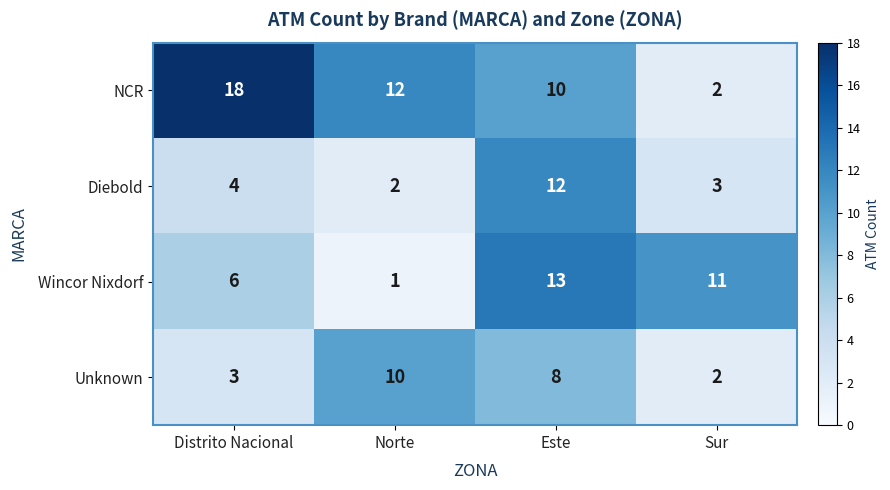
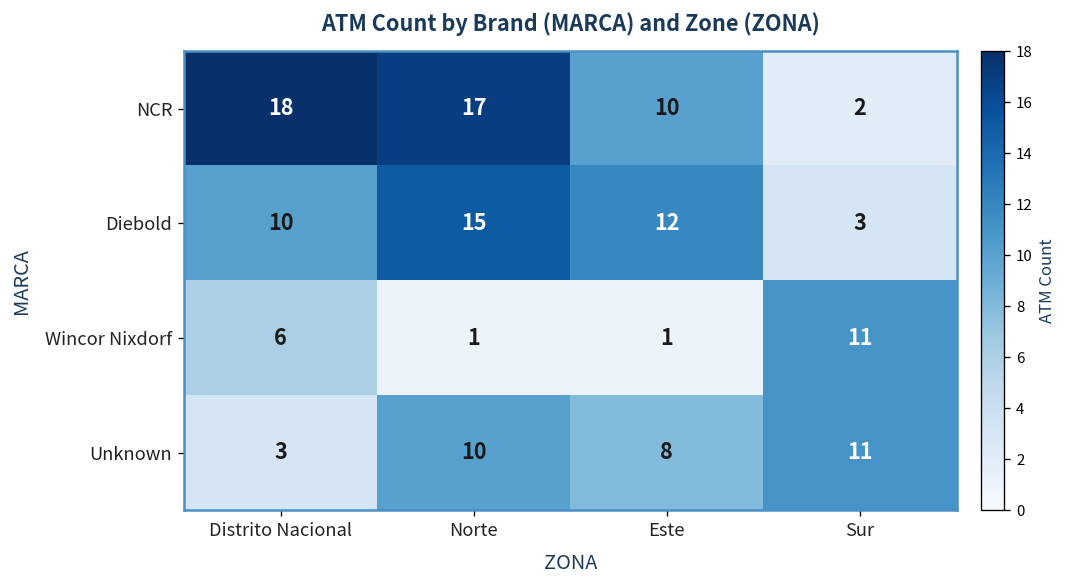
  {
    "NCR": {
      "Distrito Nacional": 18,
-     "Norte": 12,
+     "Norte": 17,
      "Este": 10,
      "Sur": 2
    },
    "Diebold": {
-     "Distrito Nacional": 4,
-     "Norte": 2,
+     "Distrito Nacional": 10,
+     "Norte": 15,
      "Este": 12,
      "Sur": 3
    },
    "Wincor Nixdorf": {
      "Distrito Nacional": 6,
      "Norte": 1,
-     "Este": 13,
+     "Este": 1,
      "Sur": 11
    },
    "Unknown": {
      "Distrito Nacional": 3,
      "Norte": 10,
      "Este": 8,
-     "Sur": 2
+     "Sur": 11
    }
  }
